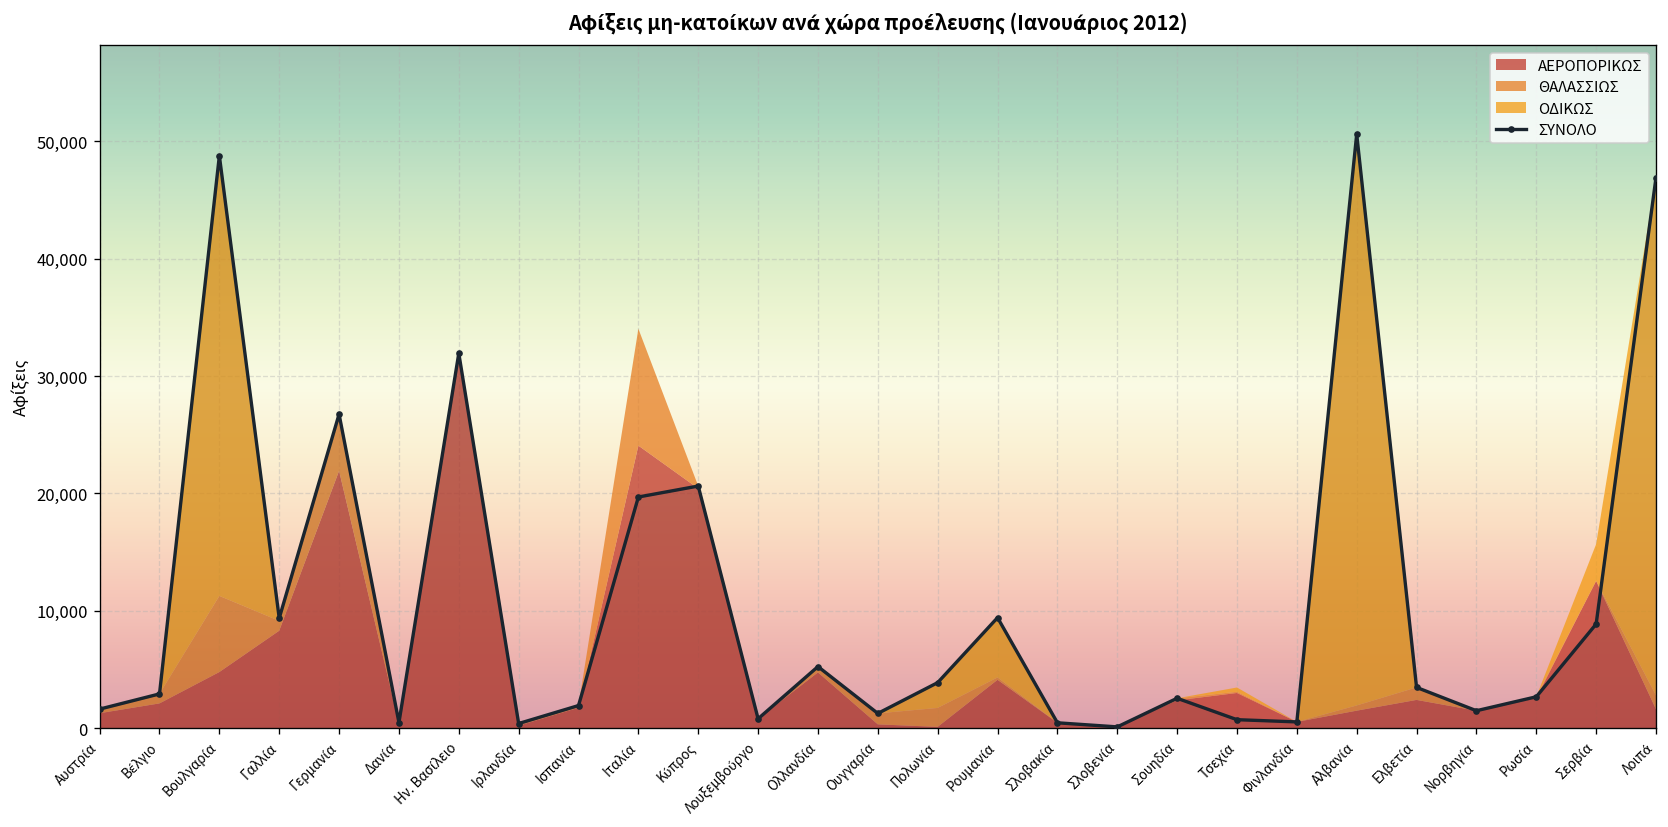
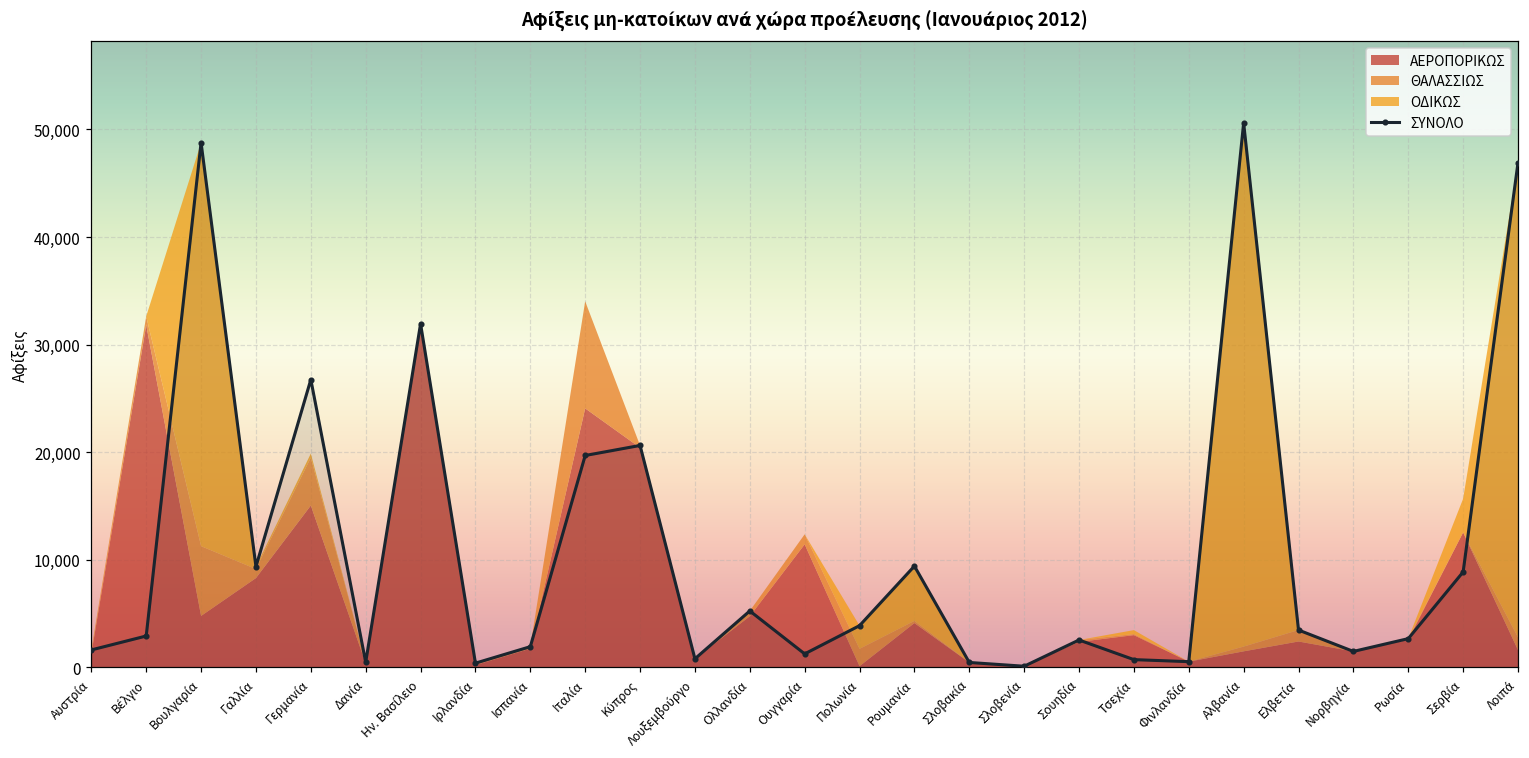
  {
    "ΑΕΡΟΠΟΡΙΚΩΣ": {
      "Αυστρία": "1,000",
-     "Βέλγιο": "2,000",
+     "Βέλγιο": "32,000",
      "Βουλγαρία": "5,000",
      "Γαλλία": "8,000",
-     "Γερμανία": "22,000",
+     "Γερμανία": "15,000",
      "Ην. Βασίλειο": "32,000",
      "Ιταλία": "24,000",
      "Ολλανδία": "5,000",
-     "Ουγγαρία": "0",
+     "Ουγγαρία": "11,000",
      "Αλβανία": "1,000",
      "Ελβετία": "2,000",
      "Λοιπά": "2,000"
    },
    "ΣΥΝΟΛΟ": {
      "Ιταλία": "20,000",
      "Τσεχία": "1,000",
      "Σερβία": "9,000"
    }
  }
